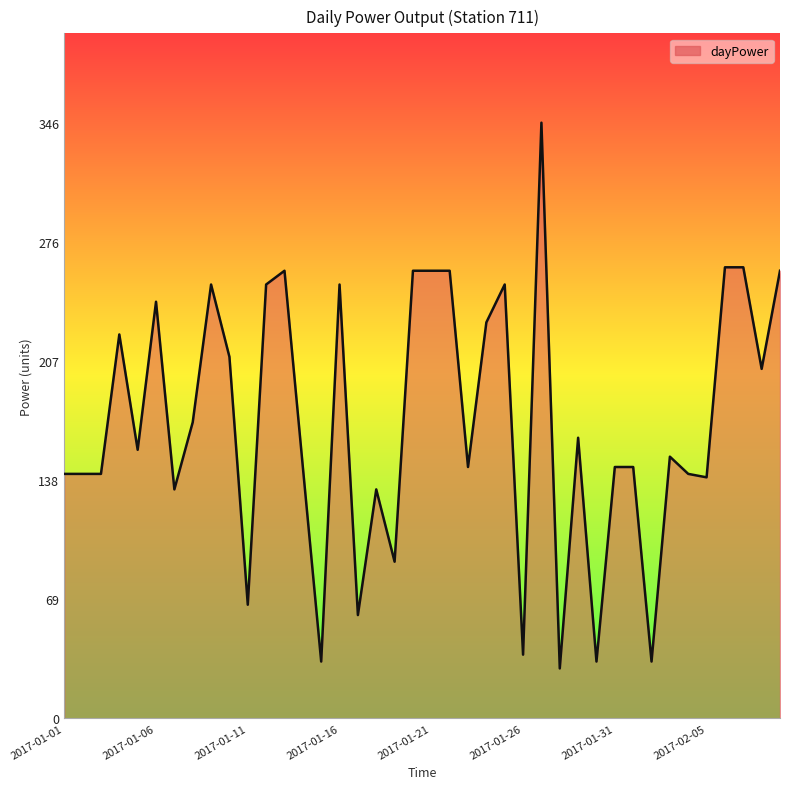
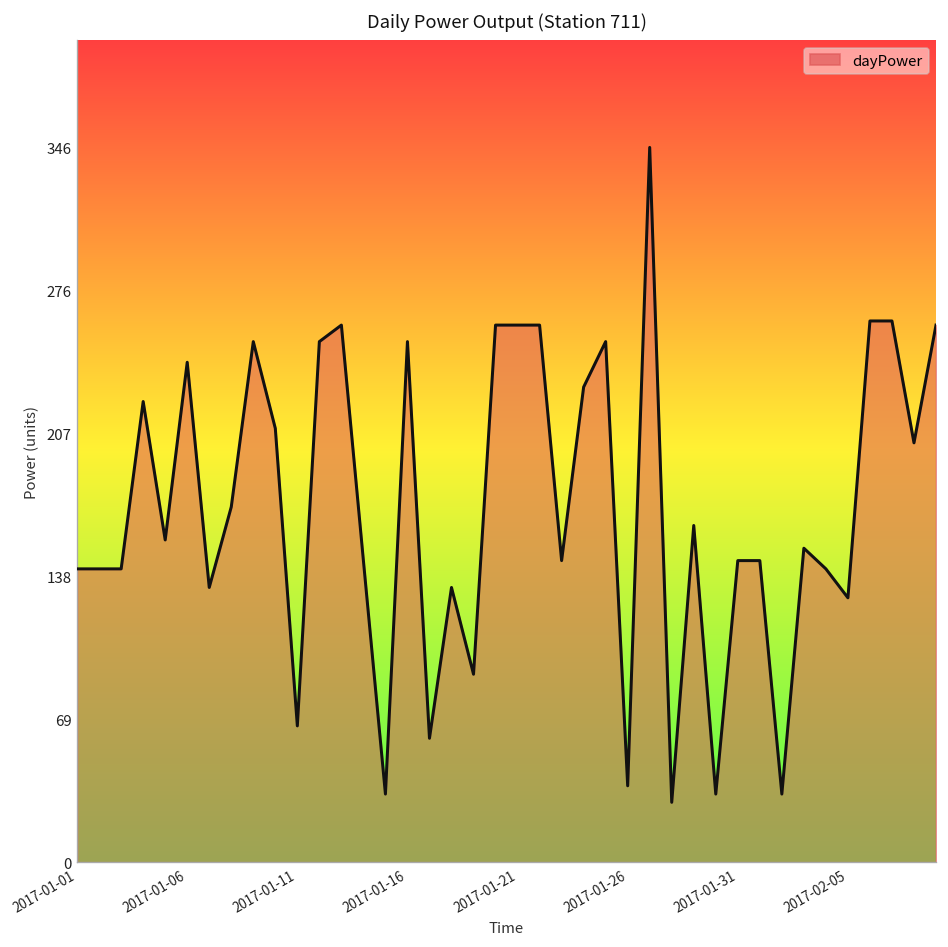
  {
    "2017-01-01": 142,
    "2017-01-06": 242,
    "2017-01-11": 66,
    "2017-01-16": 252,
    "2017-01-21": 260,
    "2017-01-26": 37,
    "2017-01-31": 146,
-   "2017-02-05": 140
+   "2017-02-05": 128
  }
